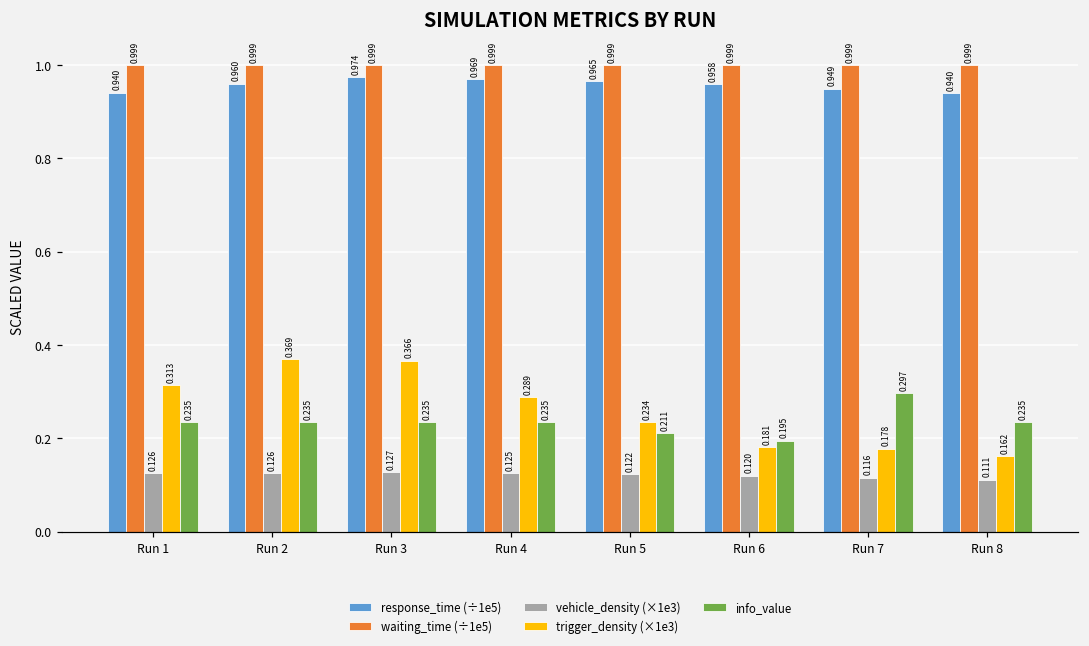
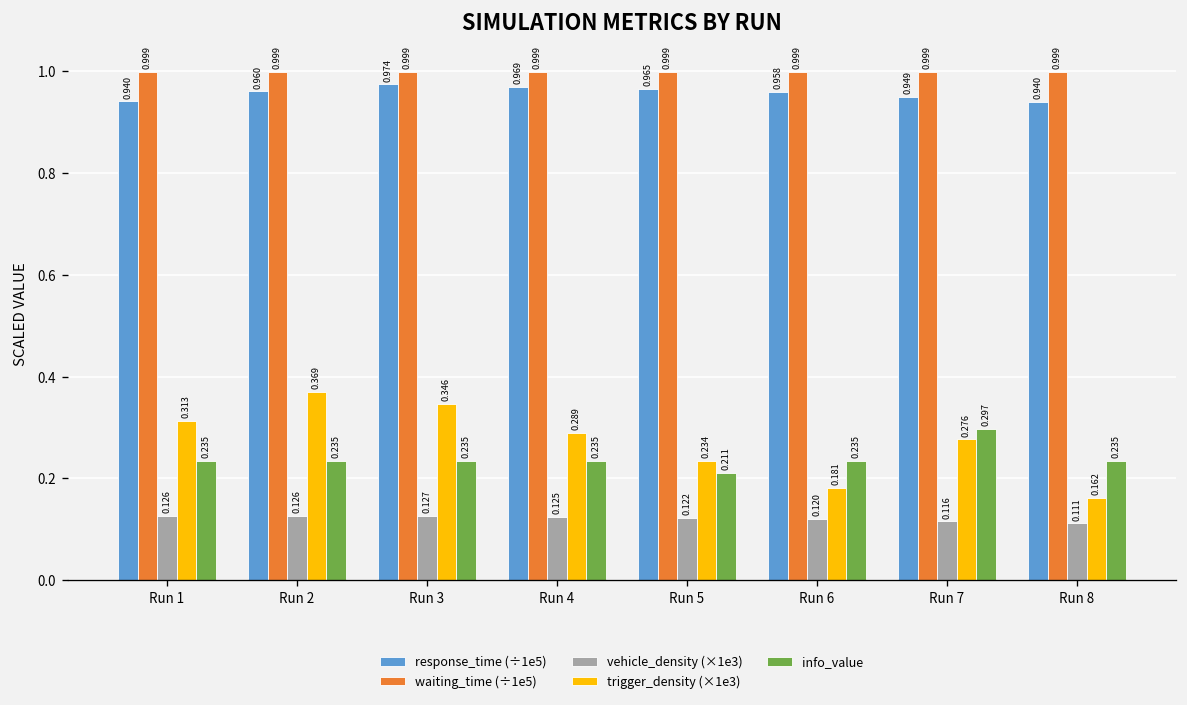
  {
    "response_time (÷1e5)": {
      "Run 1": 0.940,
      "Run 2": 0.960,
      "Run 3": 0.974,
      "Run 4": 0.969,
      "Run 5": 0.965,
      "Run 6": 0.958,
      "Run 7": 0.949,
      "Run 8": 0.940
    },
    "waiting_time (÷1e5)": {
      "Run 1": 0.999,
      "Run 2": 0.999,
      "Run 3": 0.999,
      "Run 4": 0.999,
      "Run 5": 0.999,
      "Run 6": 0.999,
      "Run 7": 0.999,
      "Run 8": 0.999
    },
    "vehicle_density (×1e3)": {
      "Run 1": 0.126,
      "Run 2": 0.126,
      "Run 3": 0.127,
      "Run 4": 0.125,
      "Run 5": 0.122,
      "Run 6": 0.120,
      "Run 7": 0.116,
      "Run 8": 0.111
    },
    "trigger_density (×1e3)": {
      "Run 1": 0.313,
      "Run 2": 0.369,
-     "Run 3": 0.366,
+     "Run 3": 0.346,
      "Run 4": 0.289,
      "Run 5": 0.234,
      "Run 6": 0.181,
-     "Run 7": 0.178,
+     "Run 7": 0.276,
      "Run 8": 0.162
    },
    "info_value": {
      "Run 1": 0.235,
      "Run 2": 0.235,
      "Run 3": 0.235,
      "Run 4": 0.235,
      "Run 5": 0.211,
-     "Run 6": 0.195,
+     "Run 6": 0.235,
      "Run 7": 0.297,
      "Run 8": 0.235
    }
  }
